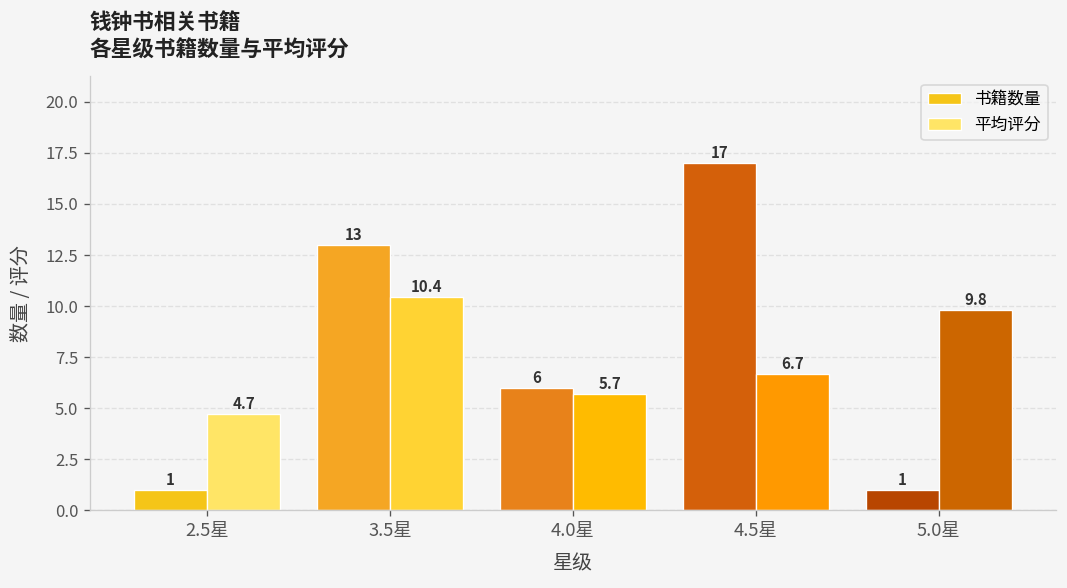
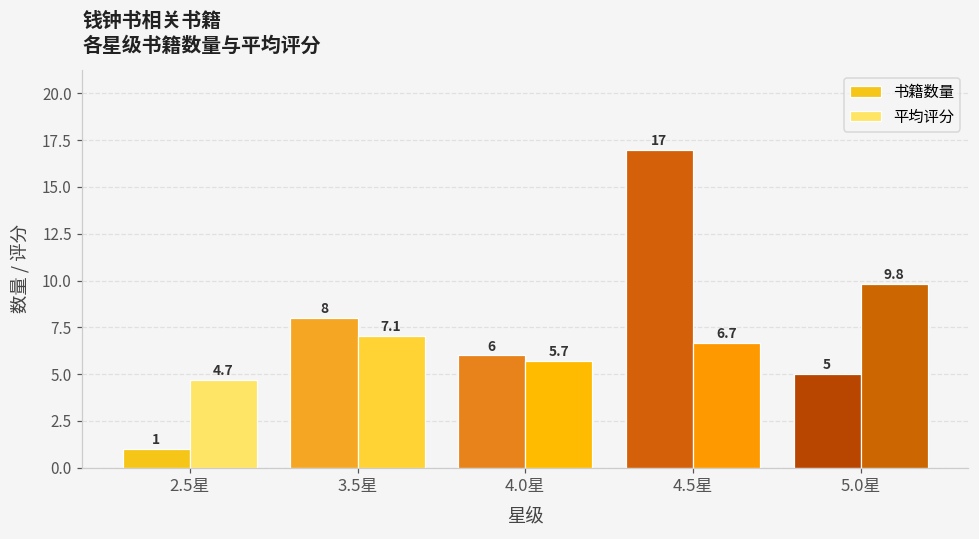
  {
    "书籍数量": {
      "2.5星": 1,
-     "3.5星": 13,
+     "3.5星": 8,
      "4.0星": 6,
      "4.5星": 17,
-     "5.0星": 1
+     "5.0星": 5
    },
    "平均评分": {
      "2.5星": 4.7,
-     "3.5星": 10.4,
+     "3.5星": 7.1,
      "4.0星": 5.7,
      "4.5星": 6.7,
      "5.0星": 9.8
    }
  }
